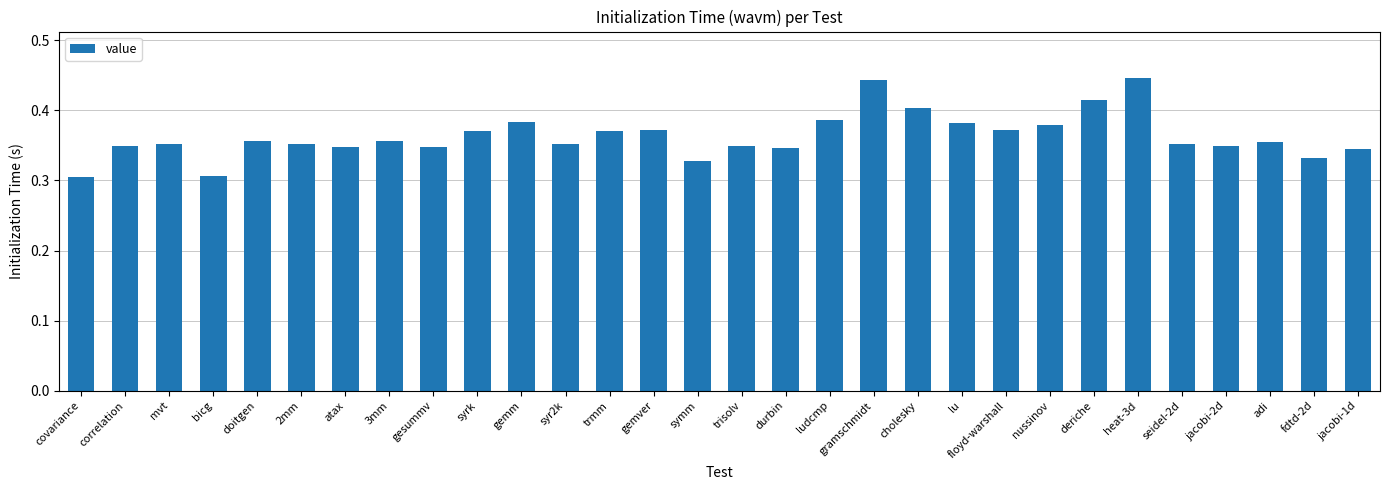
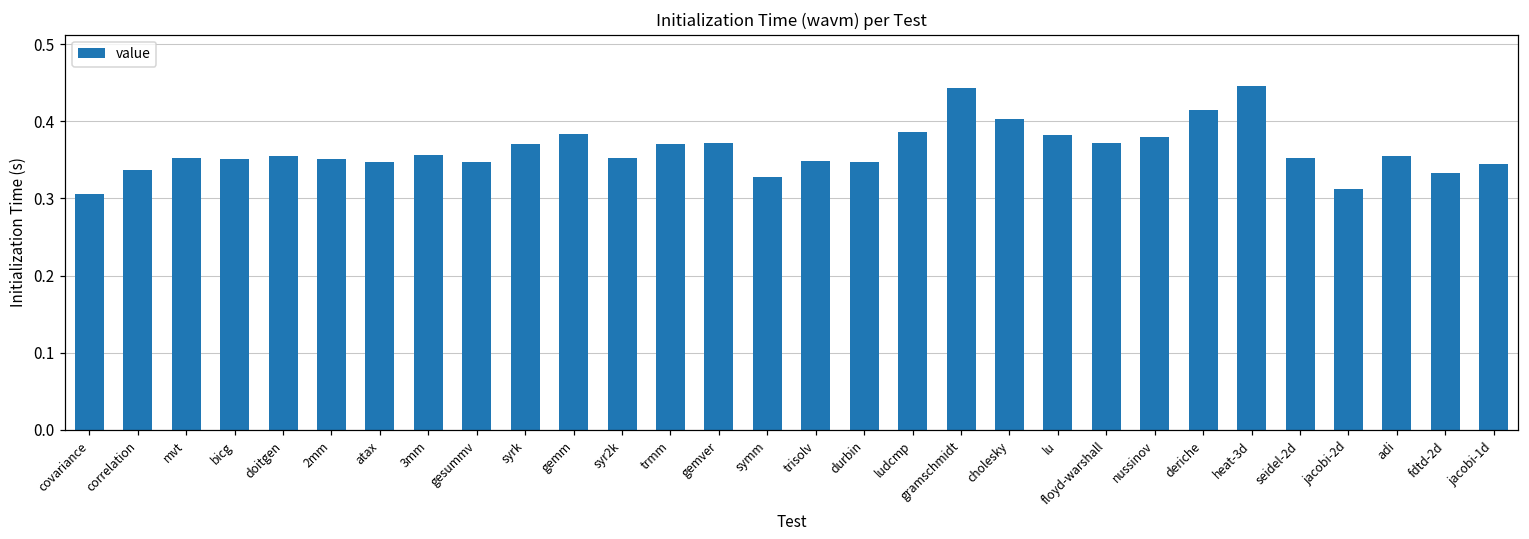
  {
    "covariance": 0.31,
-   "correlation": 0.35,
+   "correlation": 0.34,
    "mvt": 0.35,
-   "bicg": 0.31,
+   "bicg": 0.35,
    "doitgen": 0.36,
    "2mm": 0.35,
    "atax": 0.35,
    "3mm": 0.36,
    "gesummv": 0.35,
    "syrk": 0.37,
    "gemm": 0.38,
    "syr2k": 0.35,
    "trmm": 0.37,
    "gemver": 0.37,
    "symm": 0.33,
    "trisolv": 0.35,
    "durbin": 0.35,
    "ludcmp": 0.39,
    "gramschmidt": 0.44,
    "cholesky": 0.40,
    "lu": 0.38,
    "floyd-warshall": 0.37,
    "nussinov": 0.38,
    "deriche": 0.42,
    "heat-3d": 0.45,
    "seidel-2d": 0.35,
-   "jacobi-2d": 0.35,
+   "jacobi-2d": 0.31,
    "adi": 0.36,
    "fdtd-2d": 0.33,
    "jacobi-1d": 0.34
  }
